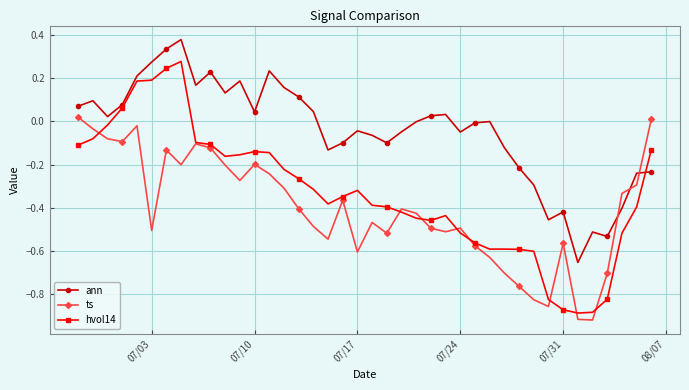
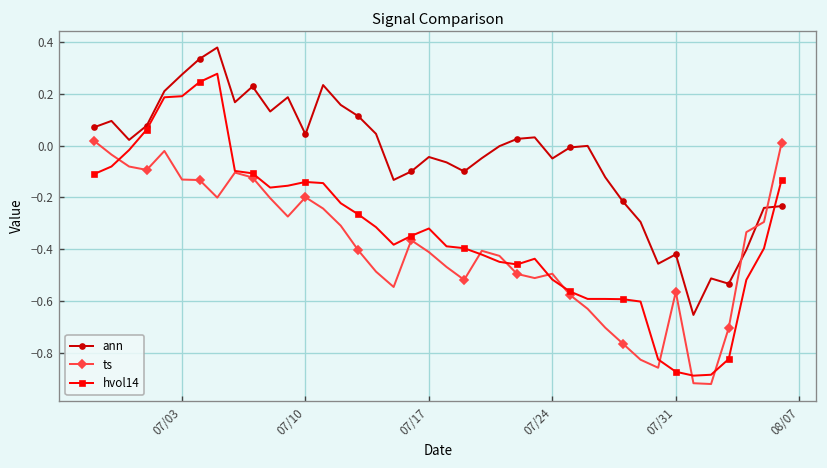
  {
    "ts": {
-     "07/03": -0.51,
+     "07/03": -0.13,
      "07/10": -0.20,
-     "07/17": -0.61,
+     "07/17": -0.41,
      "07/24": -0.49,
      "07/31": -0.56
    }
  }
